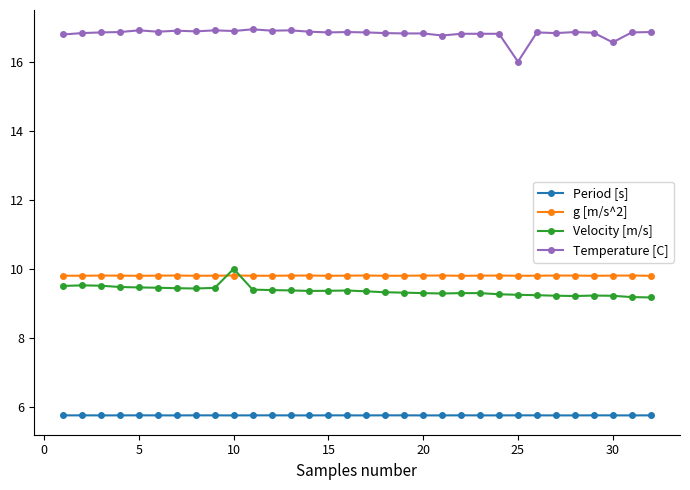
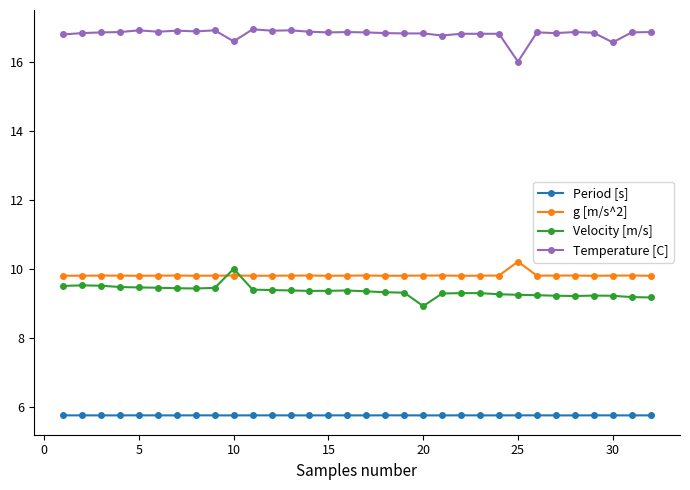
  {
    "Period [s]": {
      "5": 5.7,
      "10": 5.7,
      "15": 5.7,
      "20": 5.7,
      "25": 5.7,
      "30": 5.7
    },
    "g [m/s^2]": {
      "5": 9.8,
      "10": 9.8,
      "15": 9.8,
      "20": 9.8,
-     "25": 9.8,
+     "25": 10.2,
      "30": 9.8
    },
    "Velocity [m/s]": {
      "5": 9.5,
      "10": 10.0,
      "15": 9.4,
-     "20": 9.3,
+     "20": 8.9,
      "25": 9.2,
      "30": 9.2
    },
    "Temperature [C]": {
      "5": 16.9,
-     "10": 16.9,
+     "10": 16.6,
      "15": 16.9,
      "20": 16.8,
      "25": 16.0,
      "30": 16.6
    }
  }
